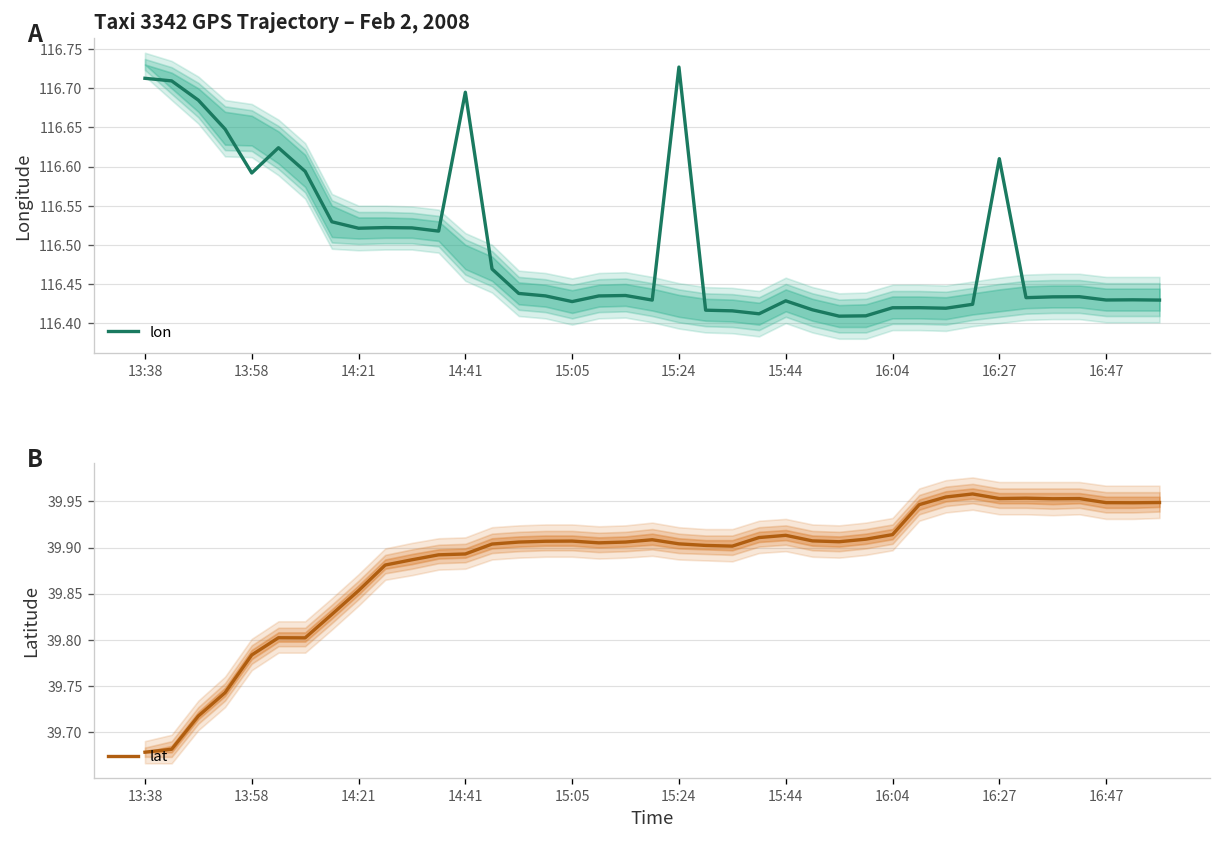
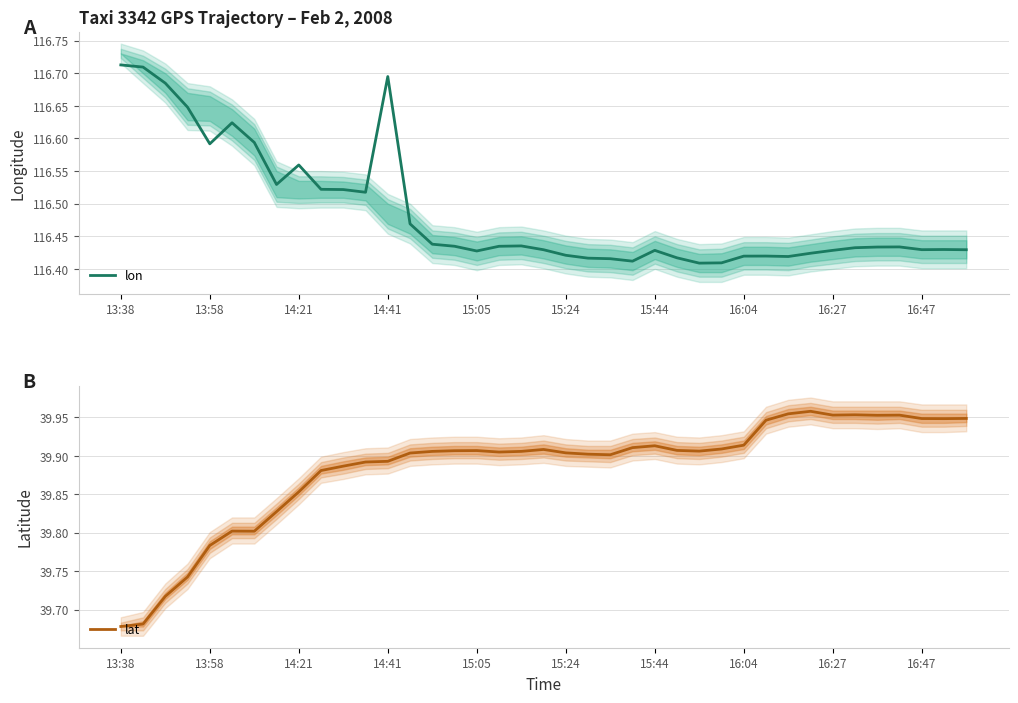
  {
    "Taxi 3342 GPS Trajectory – Feb 2, 2008": {
      "lon": {
        "13:38": 116.71,
        "13:58": 116.59,
-       "14:21": 116.52,
+       "14:21": 116.56,
        "14:41": 116.70,
        "15:05": 116.43,
-       "15:24": 116.73,
+       "15:24": 116.42,
        "15:44": 116.43,
        "16:04": 116.42,
-       "16:27": 116.61,
+       "16:27": 116.43,
        "16:47": 116.43
      }
    }
  }
